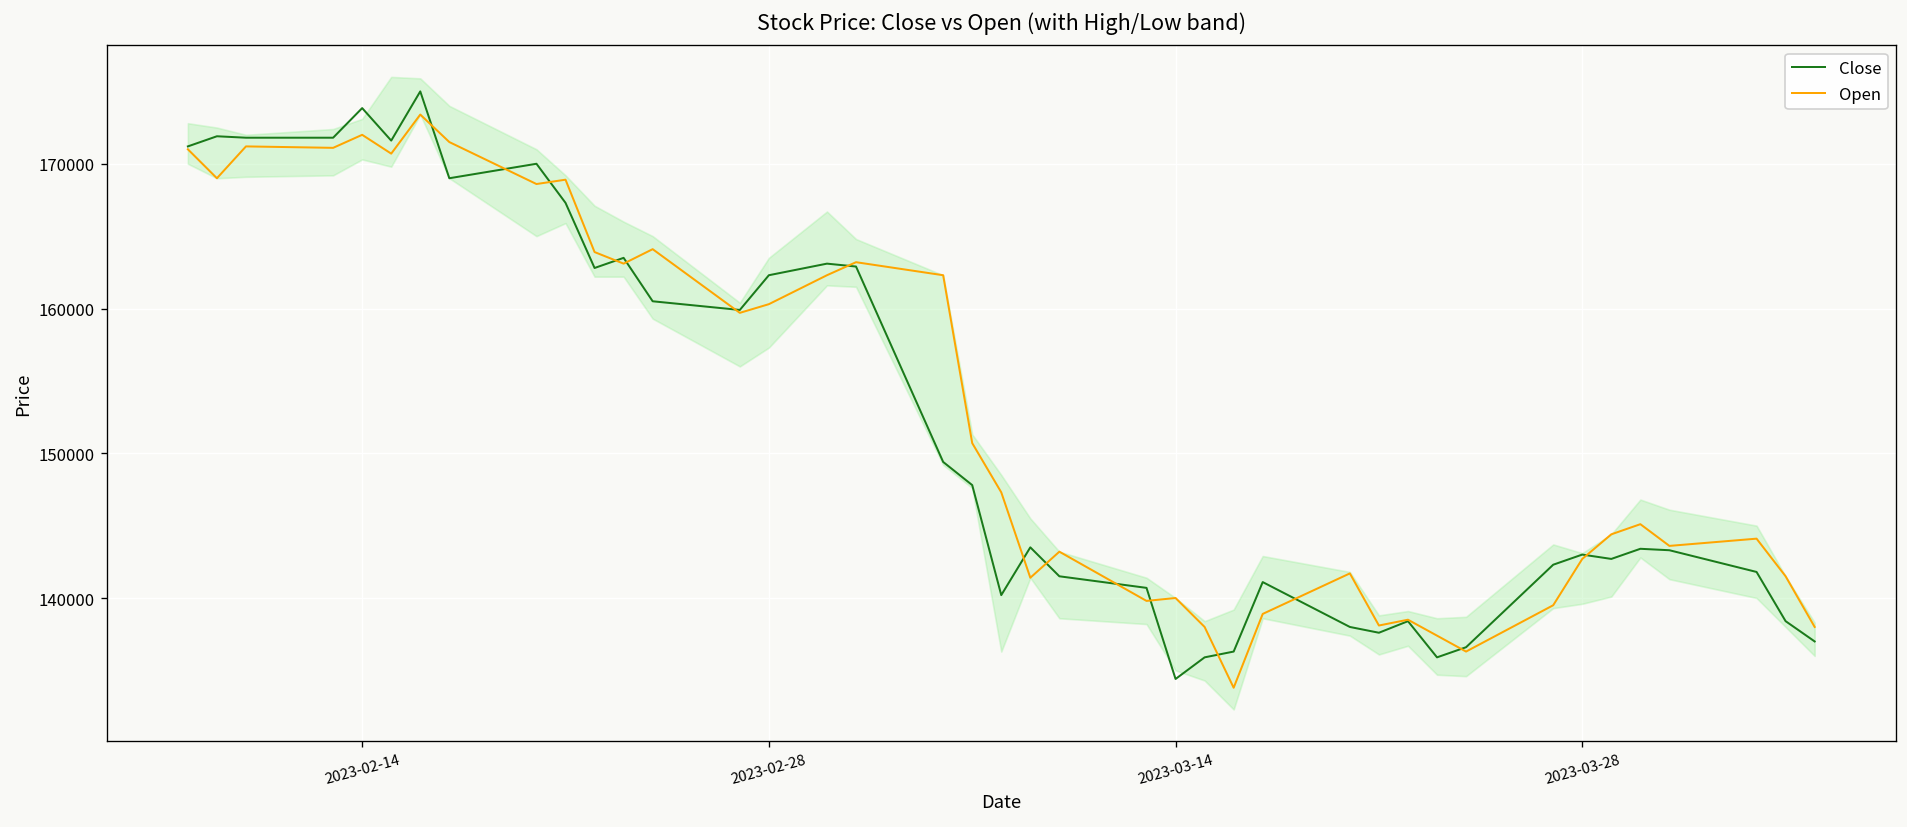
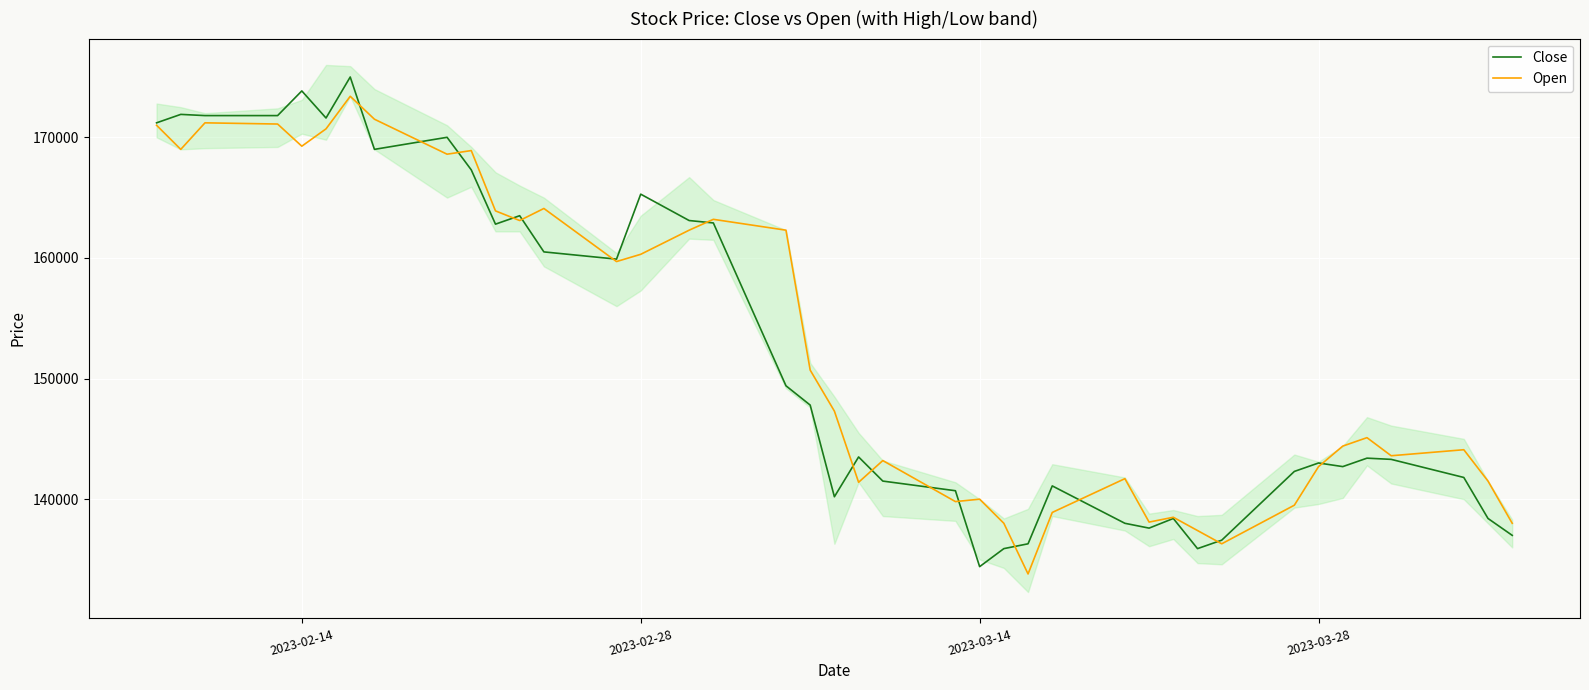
  {
    "Close": {
      "2023-02-14": 173800,
-     "2023-02-28": 162300,
+     "2023-02-28": 165300,
      "2023-03-14": 134400
    },
    "Open": {
-     "2023-02-14": 172000,
+     "2023-02-14": 169300,
      "2023-02-28": 160300,
      "2023-03-28": 142700
    }
  }
